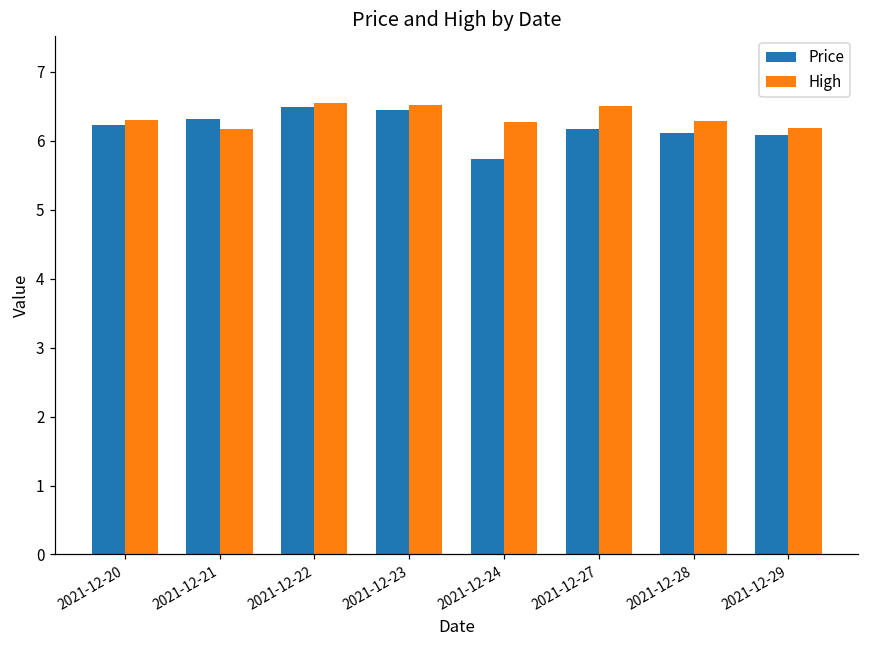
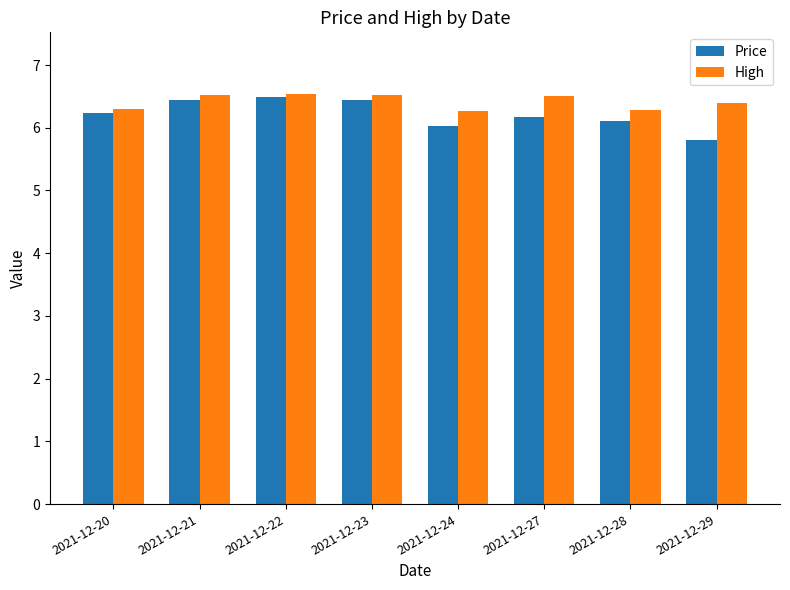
  {
    "Price": {
      "2021-12-20": 6.2,
-     "2021-12-21": 6.3,
+     "2021-12-21": 6.4,
      "2021-12-22": 6.5,
      "2021-12-23": 6.4,
-     "2021-12-24": 5.7,
+     "2021-12-24": 6.0,
      "2021-12-27": 6.2,
      "2021-12-28": 6.1,
-     "2021-12-29": 6.1
+     "2021-12-29": 5.8
    },
    "High": {
      "2021-12-20": 6.3,
-     "2021-12-21": 6.2,
+     "2021-12-21": 6.5,
      "2021-12-22": 6.5,
      "2021-12-23": 6.5,
      "2021-12-24": 6.3,
      "2021-12-27": 6.5,
      "2021-12-28": 6.3,
-     "2021-12-29": 6.2
+     "2021-12-29": 6.4
    }
  }
